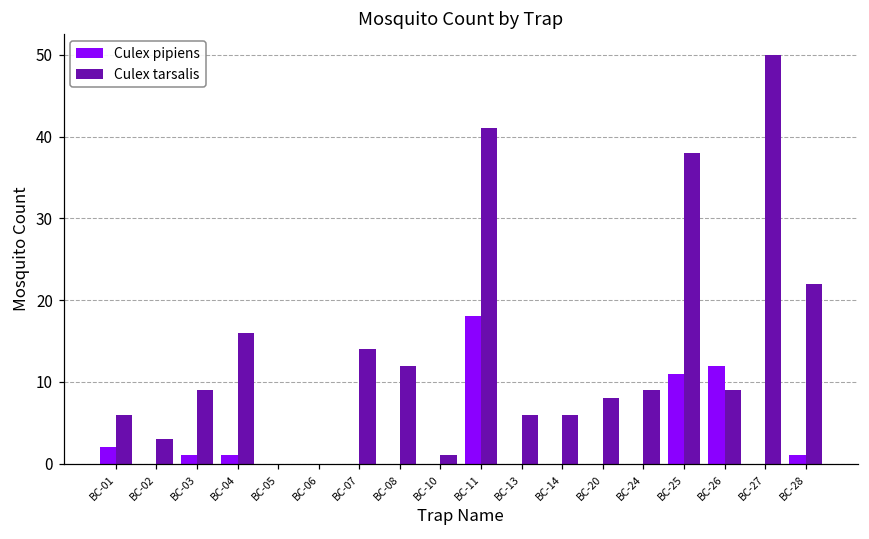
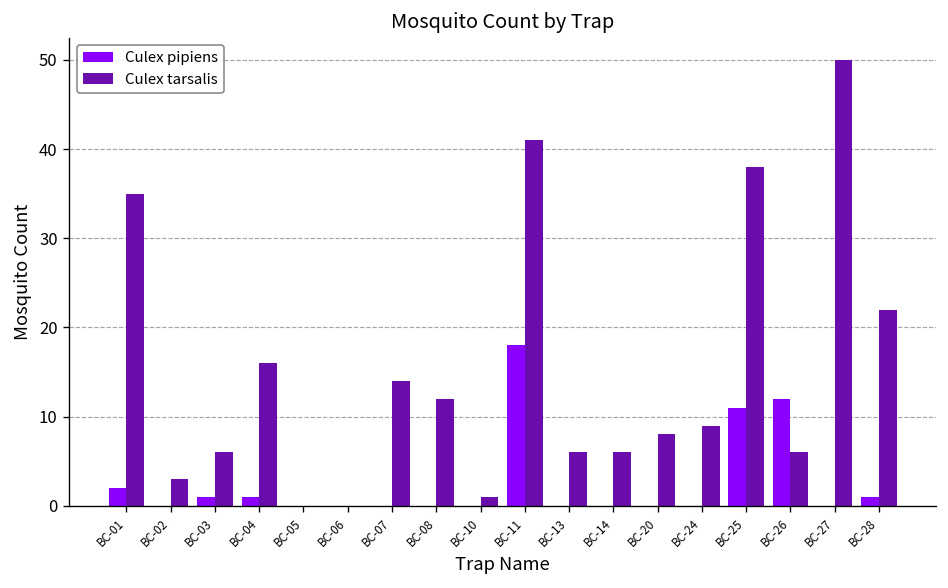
  {
    "Culex pipiens": {
      "BC-01": 2,
      "BC-02": 0,
      "BC-03": 1,
      "BC-04": 1,
      "BC-05": 0,
      "BC-06": 0,
      "BC-07": 0,
      "BC-08": 0,
      "BC-10": 0,
      "BC-11": 18,
      "BC-13": 0,
      "BC-14": 0,
      "BC-20": 0,
      "BC-24": 0,
      "BC-25": 11,
      "BC-26": 12,
      "BC-27": 0,
      "BC-28": 1
    },
    "Culex tarsalis": {
-     "BC-01": 6,
+     "BC-01": 35,
      "BC-02": 3,
-     "BC-03": 9,
+     "BC-03": 6,
      "BC-04": 16,
      "BC-05": 0,
      "BC-06": 0,
      "BC-07": 14,
      "BC-08": 12,
      "BC-10": 1,
      "BC-11": 41,
      "BC-13": 6,
      "BC-14": 6,
      "BC-20": 8,
      "BC-24": 9,
      "BC-25": 38,
-     "BC-26": 9,
+     "BC-26": 6,
      "BC-27": 50,
      "BC-28": 22
    }
  }
